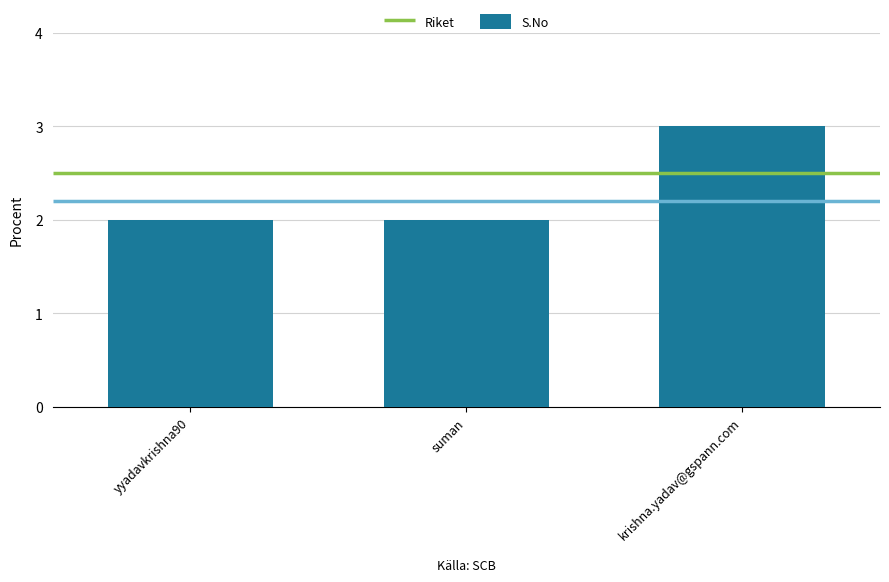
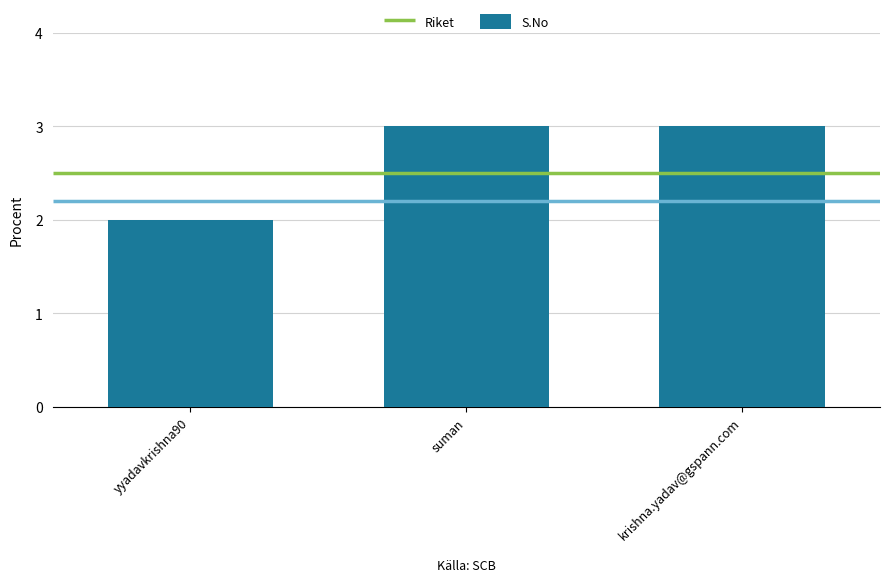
  {
    "yyadavkrishna90": 2,
-   "suman": 2,
+   "suman": 3,
    "krishna.yadav@gspann.com": 3
  }
